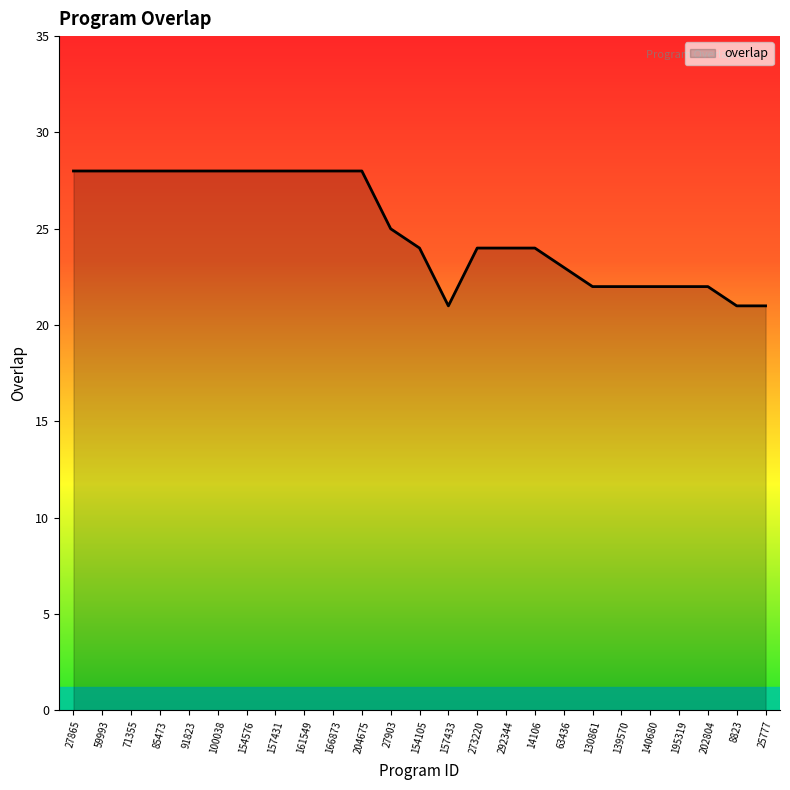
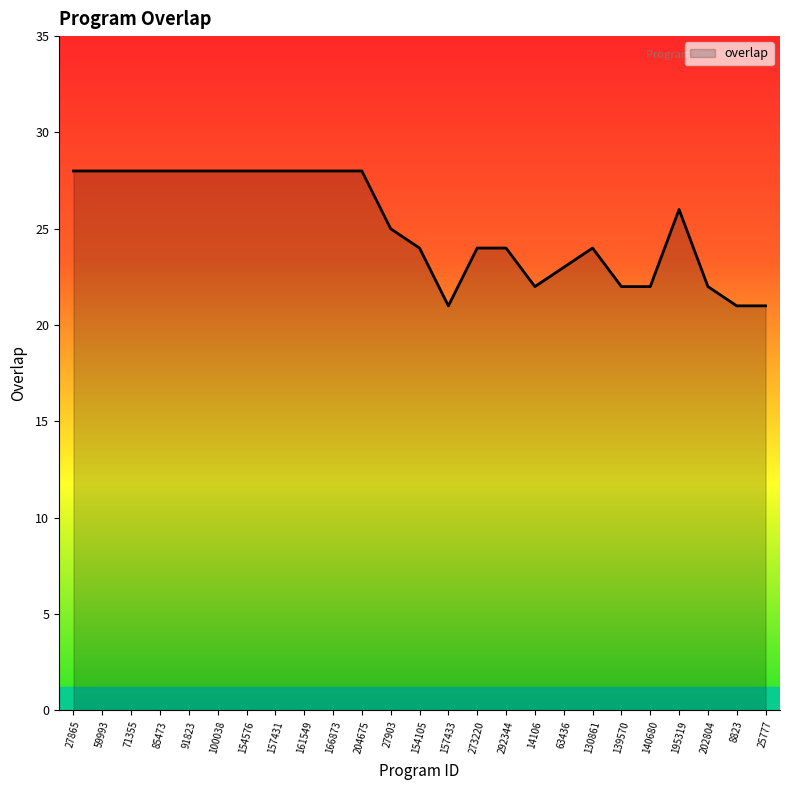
  {
    "27865": 28,
    "59993": 28,
    "71355": 28,
    "85473": 28,
    "91823": 28,
    "100038": 28,
    "154576": 28,
    "157431": 28,
    "161549": 28,
    "166873": 28,
    "204675": 28,
    "27903": 25,
    "154105": 24,
    "157433": 21,
    "273220": 24,
    "292344": 24,
-   "14106": 24,
+   "14106": 22,
    "63436": 23,
-   "130861": 22,
+   "130861": 24,
    "139570": 22,
    "140680": 22,
-   "195319": 22,
+   "195319": 26,
    "202804": 22,
    "8823": 21,
    "25777": 21
  }
